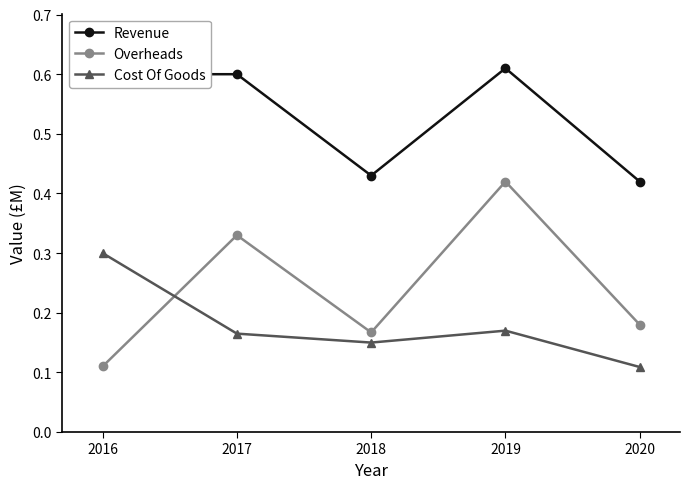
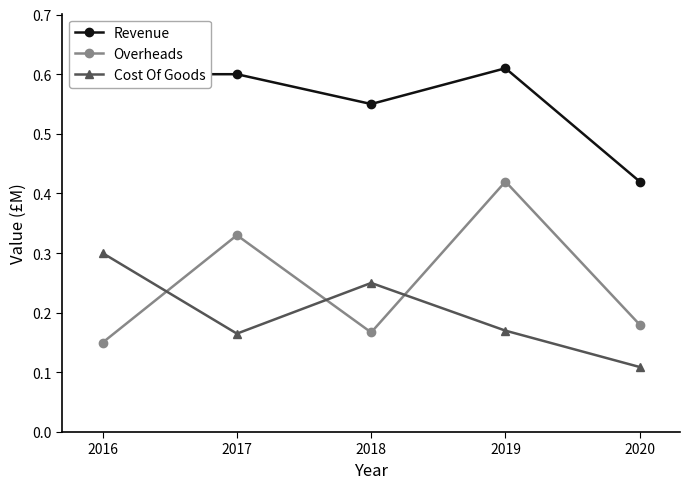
  {
    "Revenue": {
      "2017": 0.60,
-     "2018": 0.43,
+     "2018": 0.55,
      "2019": 0.61,
      "2020": 0.42
    },
    "Overheads": {
-     "2016": 0.11,
+     "2016": 0.15,
      "2017": 0.33,
      "2018": 0.17,
      "2019": 0.42,
      "2020": 0.18
    },
    "Cost Of Goods": {
      "2016": 0.30,
      "2017": 0.17,
-     "2018": 0.15,
+     "2018": 0.25,
      "2019": 0.17,
      "2020": 0.11
    }
  }
